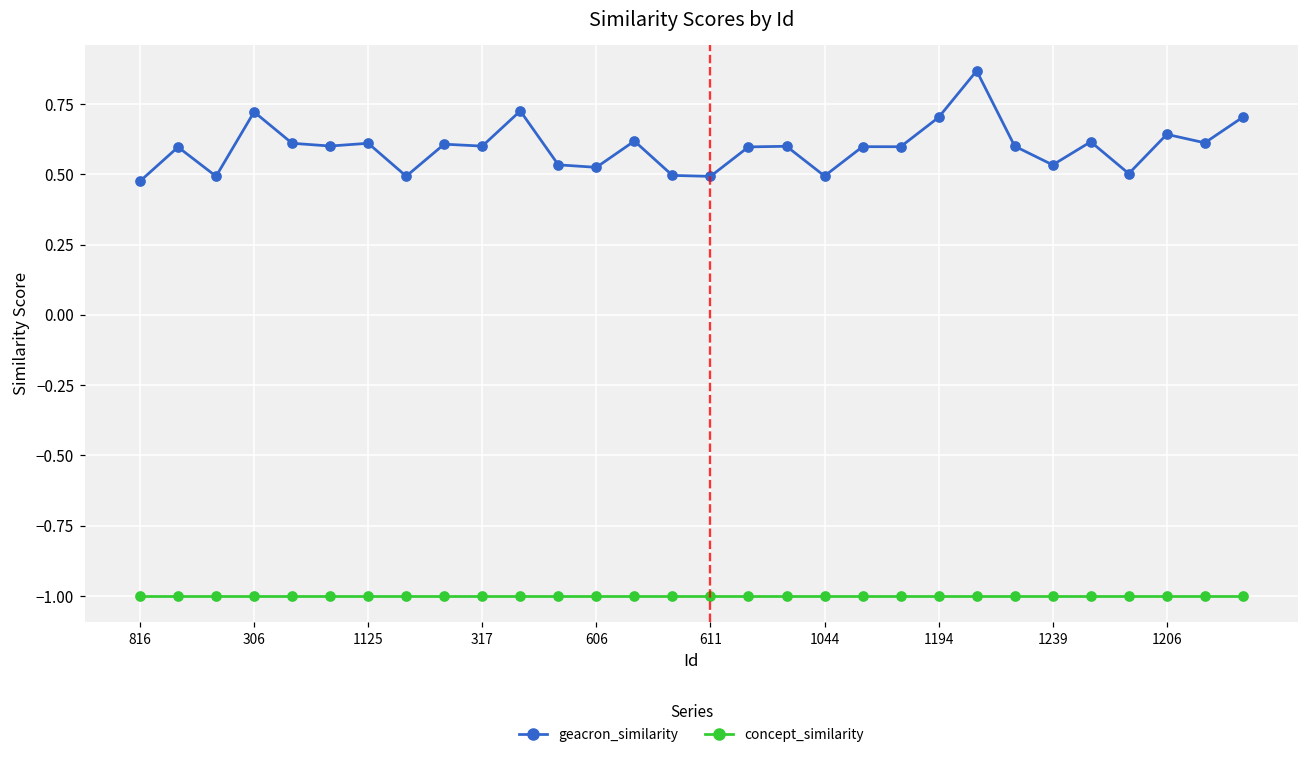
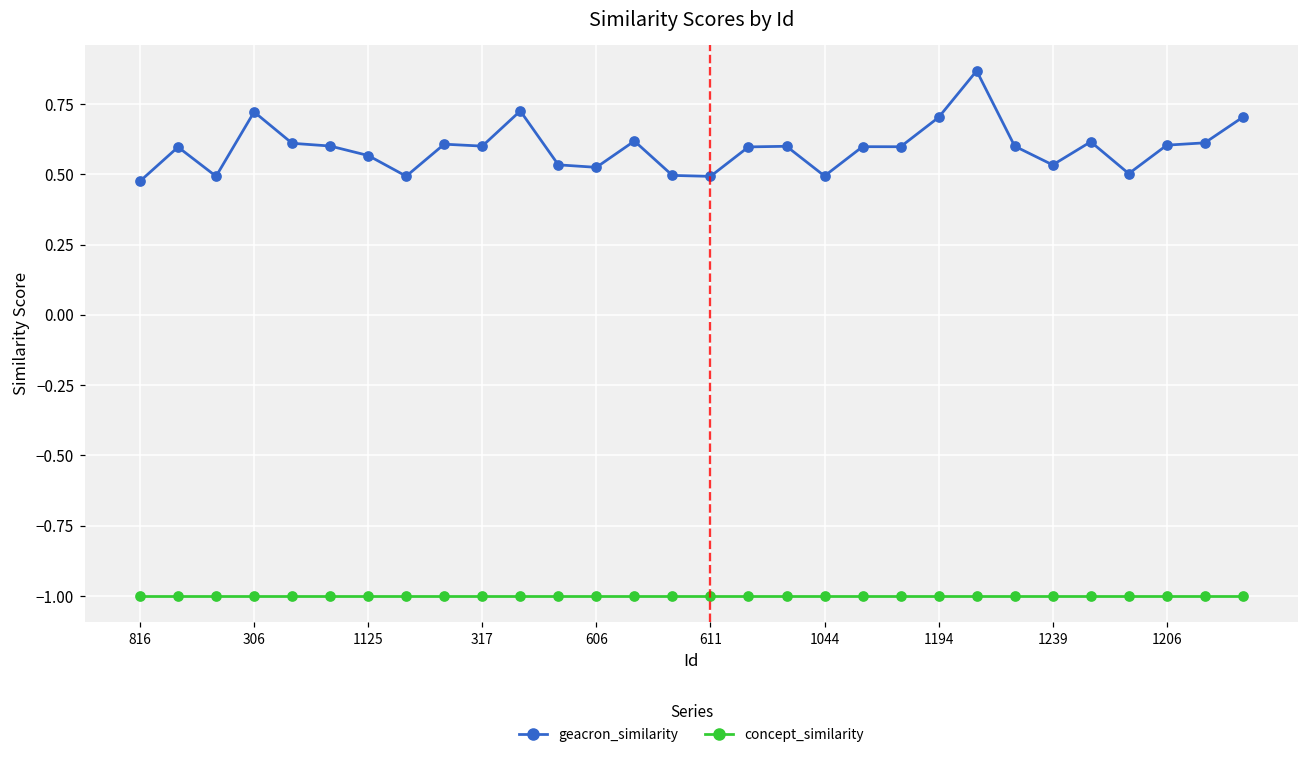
  {
    "geacron_similarity": {
      "816": 0.48,
      "306": 0.72,
-     "1125": 0.61,
+     "1125": 0.57,
      "317": 0.60,
      "606": 0.52,
      "611": 0.49,
      "1044": 0.49,
      "1194": 0.70,
      "1239": 0.53,
-     "1206": 0.64
+     "1206": 0.60
    },
    "concept_similarity": {
      "816": -1.00,
      "306": -1.00,
      "1125": -1.00,
      "317": -1.00,
      "606": -1.00,
      "611": -1.00,
      "1044": -1.00,
      "1194": -1.00,
      "1239": -1.00,
      "1206": -1.00
    }
  }
